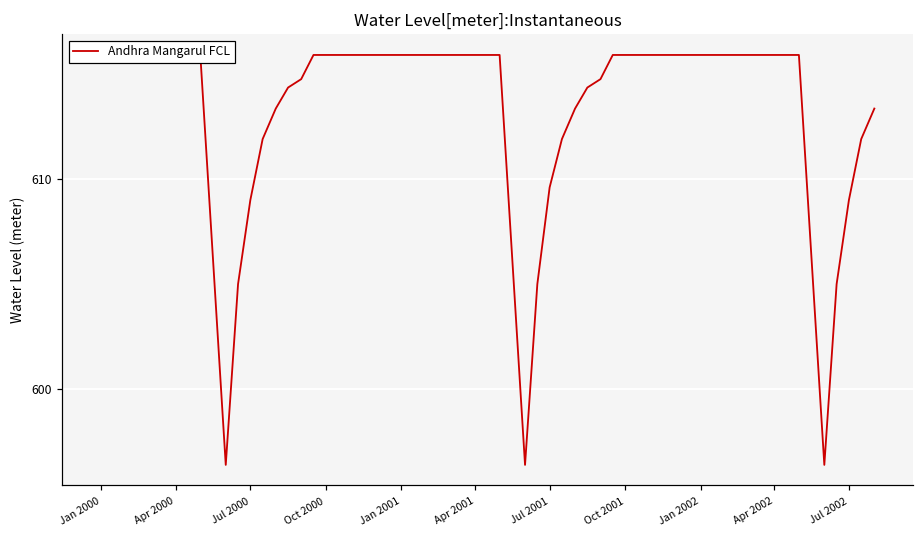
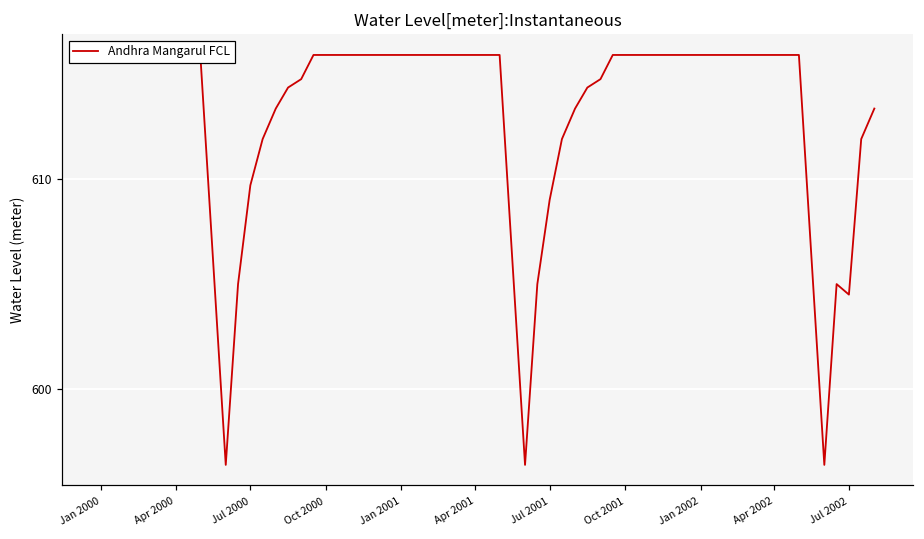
  {
-   "Jul 2000": 609.0,
+   "Jul 2000": 609.7,
    "Oct 2000": 615.9,
    "Jan 2001": 615.9,
    "Apr 2001": 615.9,
-   "Jul 2001": 609.6,
+   "Jul 2001": 609.0,
    "Oct 2001": 615.9,
    "Jan 2002": 615.9,
    "Apr 2002": 615.9,
-   "Jul 2002": 609.0
+   "Jul 2002": 604.5
  }
